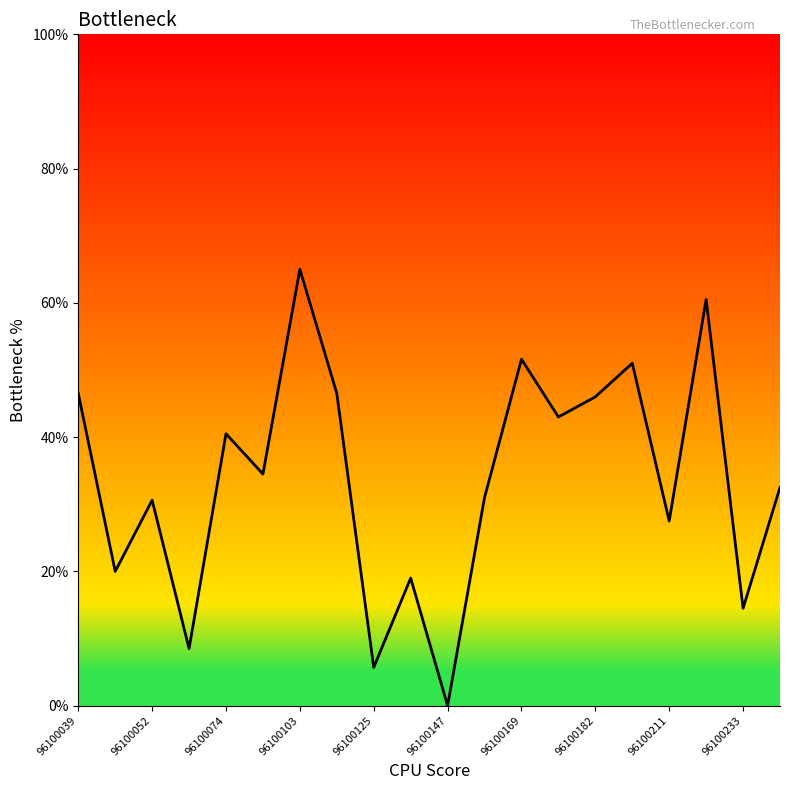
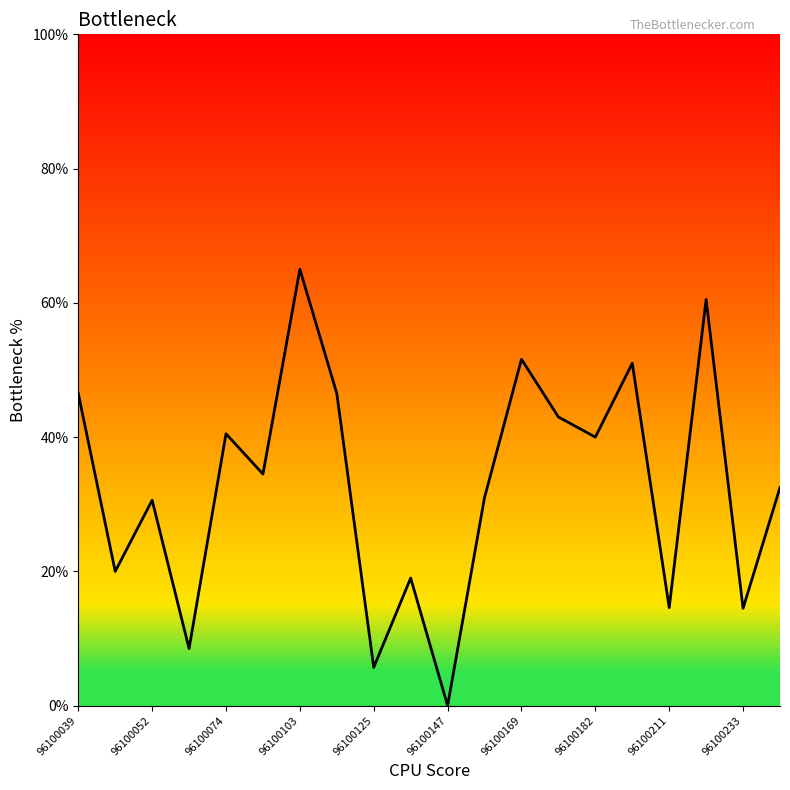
  {
    "96100039": "47%",
    "96100052": "31%",
    "96100074": "41%",
    "96100103": "65%",
    "96100125": "6%",
    "96100147": "0%",
    "96100169": "52%",
-   "96100182": "46%",
-   "96100211": "28%",
+   "96100182": "40%",
+   "96100211": "15%",
    "96100233": "15%"
  }
